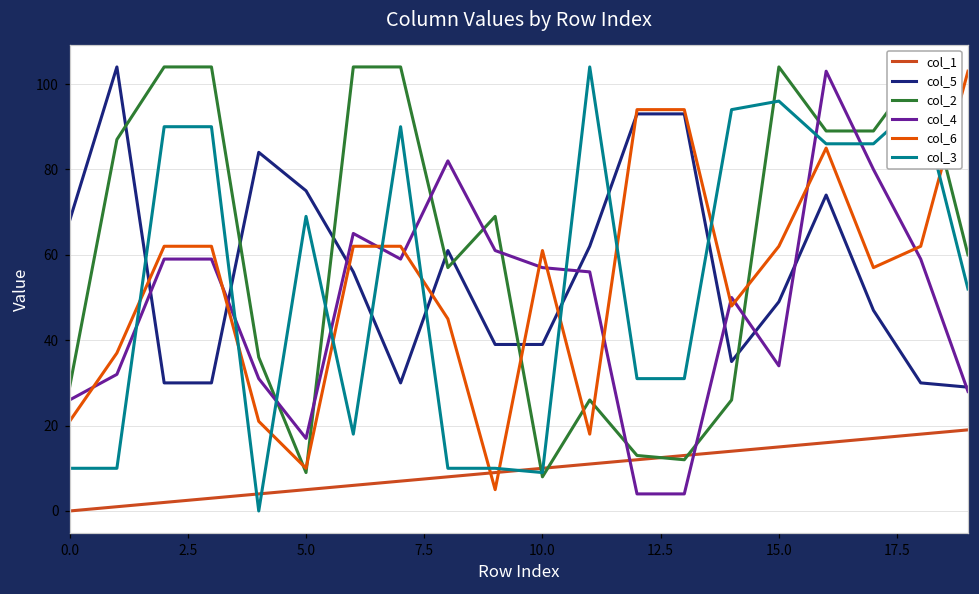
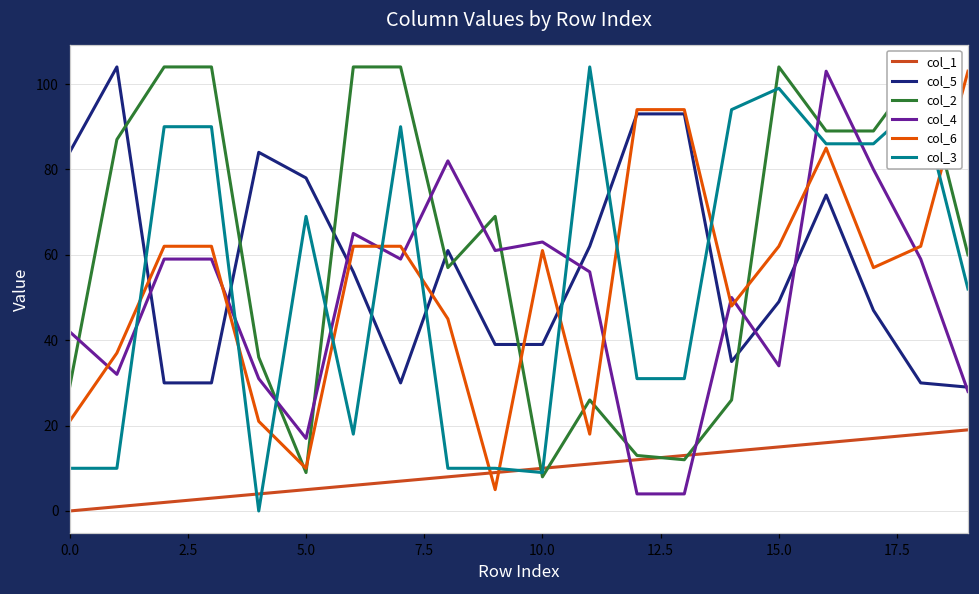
  {
    "col_5": {
-     "0.0": 68,
-     "5.0": 75,
+     "0.0": 84,
+     "5.0": 78,
      "10.0": 39,
      "15.0": 49
    },
    "col_2": {
      "0.0": 29,
      "5.0": 9,
      "10.0": 8,
      "15.0": 104
    },
    "col_4": {
-     "0.0": 26,
+     "0.0": 42,
      "5.0": 17,
-     "10.0": 57,
+     "10.0": 63,
      "15.0": 34
    },
    "col_3": {
      "0.0": 10,
      "5.0": 69,
      "10.0": 9,
-     "15.0": 96
+     "15.0": 99
    }
  }
